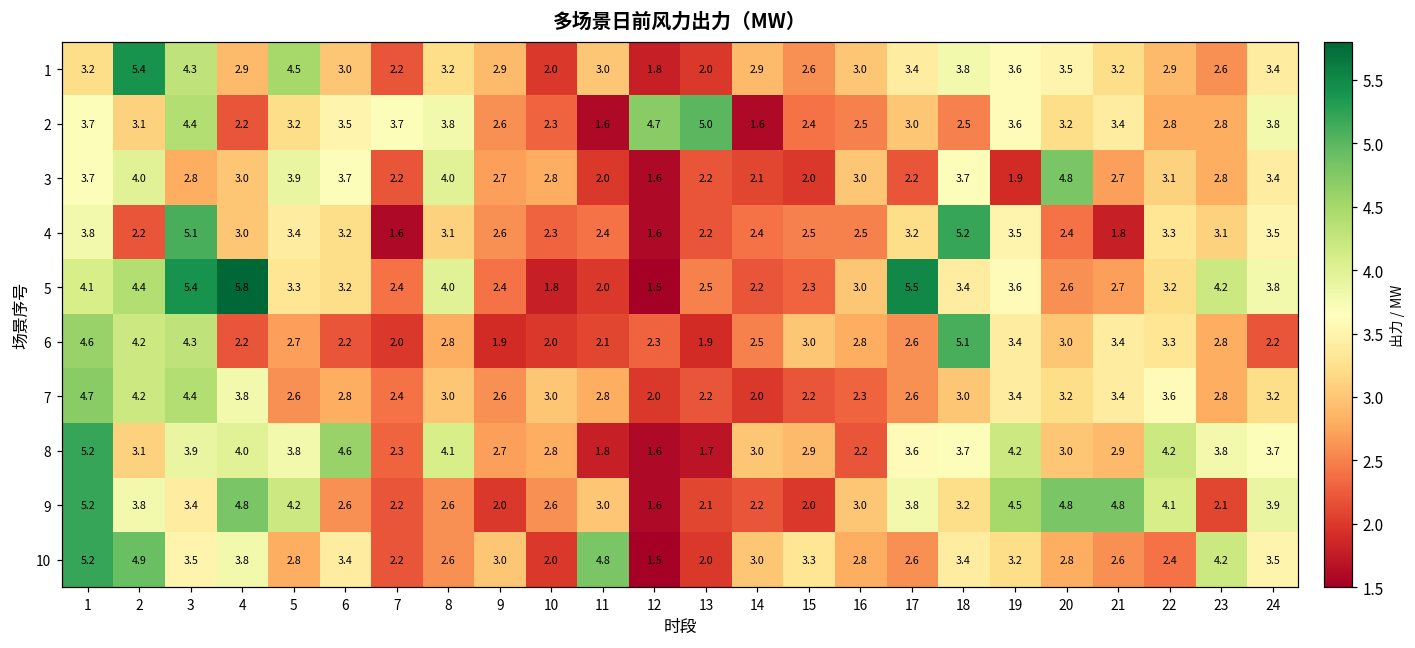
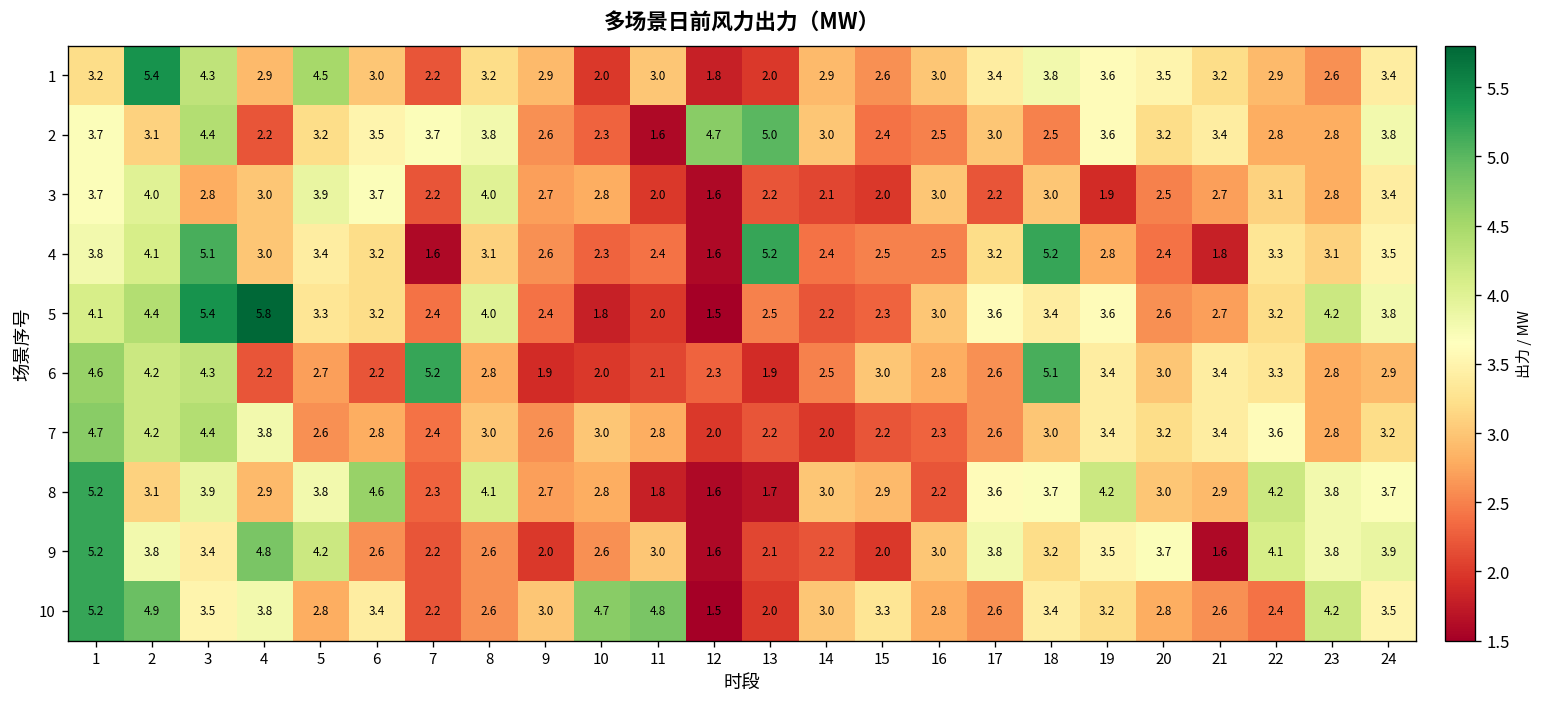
  {
    "2": {
      "1": 3.7,
      "2": 3.1,
      "3": 4.4,
      "4": 2.2,
      "5": 3.2,
      "6": 3.5,
      "7": 3.7,
      "8": 3.8,
      "9": 2.6,
      "10": 2.3,
      "11": 1.6,
      "12": 4.7,
      "13": 5.0,
-     "14": 1.6,
+     "14": 3.0,
      "15": 2.4,
      "16": 2.5,
      "17": 3.0,
      "18": 2.5,
      "19": 3.6,
      "20": 3.2,
      "21": 3.4,
      "22": 2.8,
      "23": 2.8,
      "24": 3.8
    },
    "3": {
      "1": 3.7,
      "2": 4.0,
      "3": 2.8,
      "4": 3.0,
      "5": 3.9,
      "6": 3.7,
      "7": 2.2,
      "8": 4.0,
      "9": 2.7,
      "10": 2.8,
      "11": 2.0,
      "12": 1.6,
      "13": 2.2,
      "14": 2.1,
      "15": 2.0,
      "16": 3.0,
      "17": 2.2,
-     "18": 3.7,
+     "18": 3.0,
      "19": 1.9,
-     "20": 4.8,
+     "20": 2.5,
      "21": 2.7,
      "22": 3.1,
      "23": 2.8,
      "24": 3.4
    },
    "4": {
      "1": 3.8,
-     "2": 2.2,
+     "2": 4.1,
      "3": 5.1,
      "4": 3.0,
      "5": 3.4,
      "6": 3.2,
      "7": 1.6,
      "8": 3.1,
      "9": 2.6,
      "10": 2.3,
      "11": 2.4,
      "12": 1.6,
-     "13": 2.2,
+     "13": 5.2,
      "14": 2.4,
      "15": 2.5,
      "16": 2.5,
      "17": 3.2,
      "18": 5.2,
-     "19": 3.5,
+     "19": 2.8,
      "20": 2.4,
      "21": 1.8,
      "22": 3.3,
      "23": 3.1,
      "24": 3.5
    },
    "5": {
      "1": 4.1,
      "2": 4.4,
      "3": 5.4,
      "4": 5.8,
      "5": 3.3,
      "6": 3.2,
      "7": 2.4,
      "8": 4.0,
      "9": 2.4,
      "10": 1.8,
      "11": 2.0,
      "12": 1.5,
      "13": 2.5,
      "14": 2.2,
      "15": 2.3,
      "16": 3.0,
-     "17": 5.5,
+     "17": 3.6,
      "18": 3.4,
      "19": 3.6,
      "20": 2.6,
      "21": 2.7,
      "22": 3.2,
      "23": 4.2,
      "24": 3.8
    },
    "6": {
      "1": 4.6,
      "2": 4.2,
      "3": 4.3,
      "4": 2.2,
      "5": 2.7,
      "6": 2.2,
-     "7": 2.0,
+     "7": 5.2,
      "8": 2.8,
      "9": 1.9,
      "10": 2.0,
      "11": 2.1,
      "12": 2.3,
      "13": 1.9,
      "14": 2.5,
      "15": 3.0,
      "16": 2.8,
      "17": 2.6,
      "18": 5.1,
      "19": 3.4,
      "20": 3.0,
      "21": 3.4,
      "22": 3.3,
      "23": 2.8,
-     "24": 2.2
+     "24": 2.9
    },
    "8": {
      "1": 5.2,
      "2": 3.1,
      "3": 3.9,
-     "4": 4.0,
+     "4": 2.9,
      "5": 3.8,
      "6": 4.6,
      "7": 2.3,
      "8": 4.1,
      "9": 2.7,
      "10": 2.8,
      "11": 1.8,
      "12": 1.6,
      "13": 1.7,
      "14": 3.0,
      "15": 2.9,
      "16": 2.2,
      "17": 3.6,
      "18": 3.7,
      "19": 4.2,
      "20": 3.0,
      "21": 2.9,
      "22": 4.2,
      "23": 3.8,
      "24": 3.7
    },
    "9": {
      "1": 5.2,
      "2": 3.8,
      "3": 3.4,
      "4": 4.8,
      "5": 4.2,
      "6": 2.6,
      "7": 2.2,
      "8": 2.6,
      "9": 2.0,
      "10": 2.6,
      "11": 3.0,
      "12": 1.6,
      "13": 2.1,
      "14": 2.2,
      "15": 2.0,
      "16": 3.0,
      "17": 3.8,
      "18": 3.2,
-     "19": 4.5,
-     "20": 4.8,
-     "21": 4.8,
+     "19": 3.5,
+     "20": 3.7,
+     "21": 1.6,
      "22": 4.1,
-     "23": 2.1,
+     "23": 3.8,
      "24": 3.9
    },
    "10": {
      "1": 5.2,
      "2": 4.9,
      "3": 3.5,
      "4": 3.8,
      "5": 2.8,
      "6": 3.4,
      "7": 2.2,
      "8": 2.6,
      "9": 3.0,
-     "10": 2.0,
+     "10": 4.7,
      "11": 4.8,
      "12": 1.5,
      "13": 2.0,
      "14": 3.0,
      "15": 3.3,
      "16": 2.8,
      "17": 2.6,
      "18": 3.4,
      "19": 3.2,
      "20": 2.8,
      "21": 2.6,
      "22": 2.4,
      "23": 4.2,
      "24": 3.5
    }
  }
